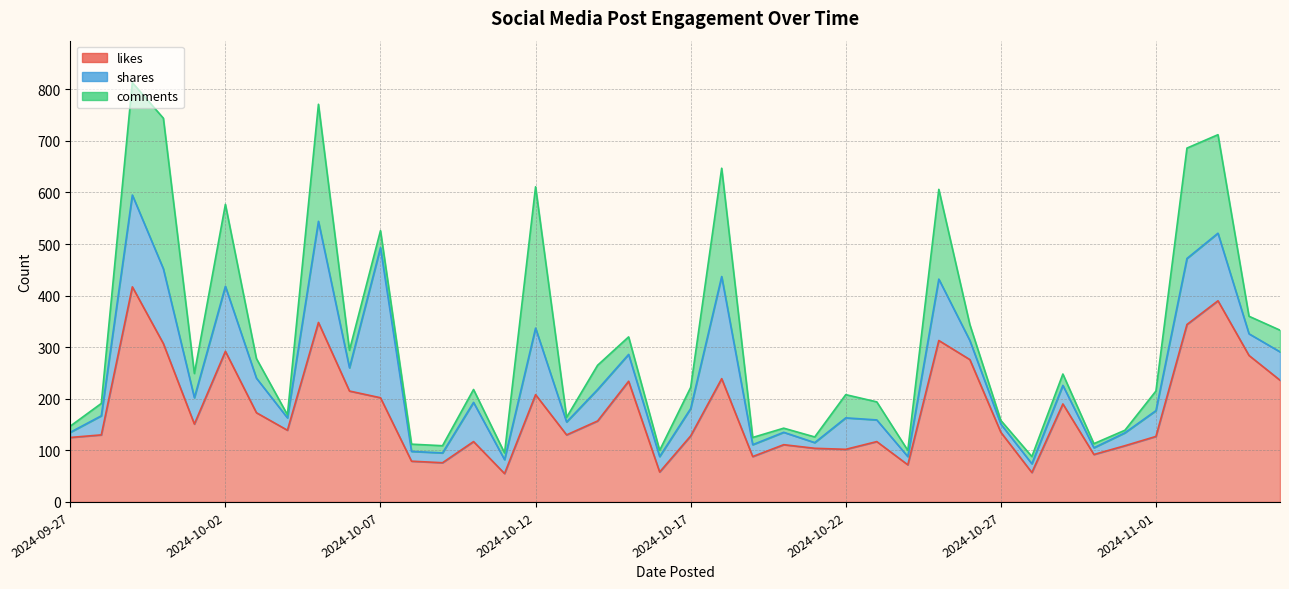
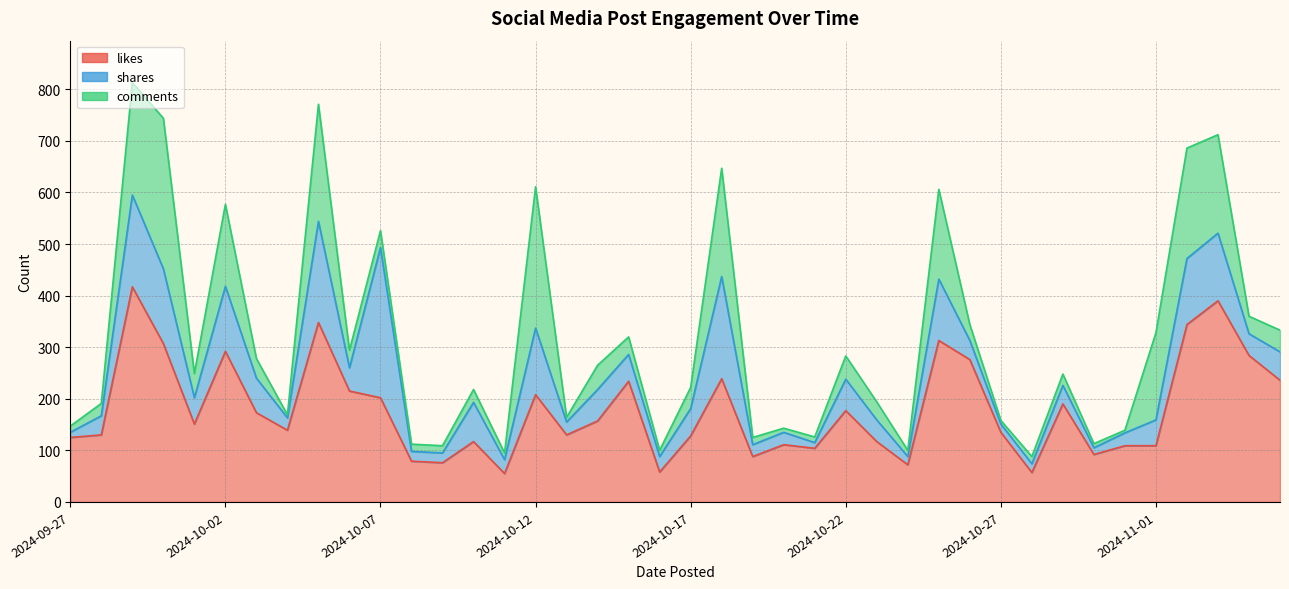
  {
    "likes": {
      "2024-09-27": 130,
      "2024-10-02": 290,
      "2024-10-07": 200,
      "2024-10-12": 210,
      "2024-10-17": 130,
-     "2024-10-22": 100,
+     "2024-10-22": 180,
      "2024-10-27": 140,
-     "2024-11-01": 130
+     "2024-11-01": 110
    },
    "shares": {
      "2024-09-27": 10,
      "2024-10-02": 130,
      "2024-10-07": 290,
      "2024-10-12": 130,
      "2024-10-17": 50,
      "2024-10-22": 60,
      "2024-10-27": 20,
      "2024-11-01": 50
    },
    "comments": {
      "2024-09-27": 10,
      "2024-10-02": 160,
      "2024-10-07": 30,
      "2024-10-12": 270,
      "2024-10-17": 40,
      "2024-10-22": 50,
      "2024-10-27": 10,
-     "2024-11-01": 40
+     "2024-11-01": 170
    }
  }
